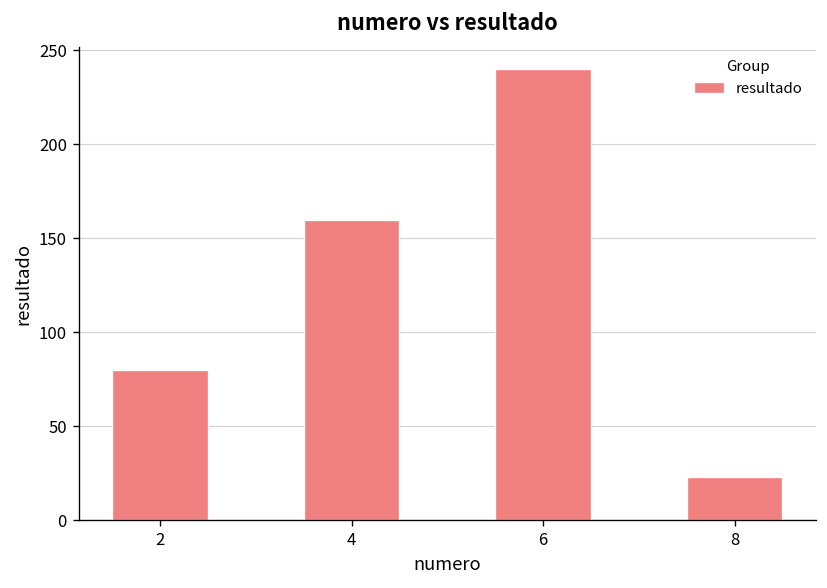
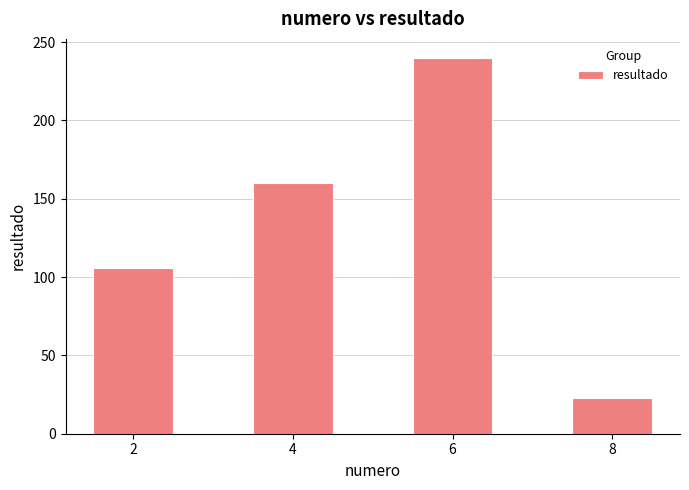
  {
-   "2": 80,
+   "2": 106,
    "4": 160,
    "6": 240,
    "8": 23
  }
